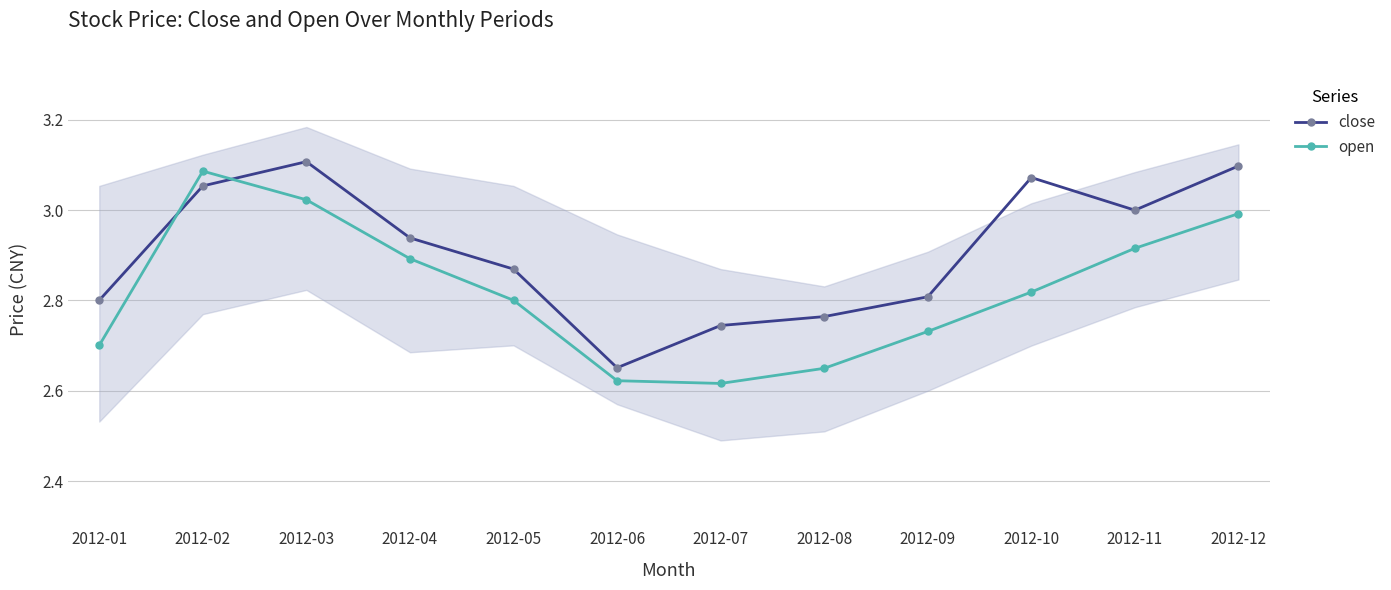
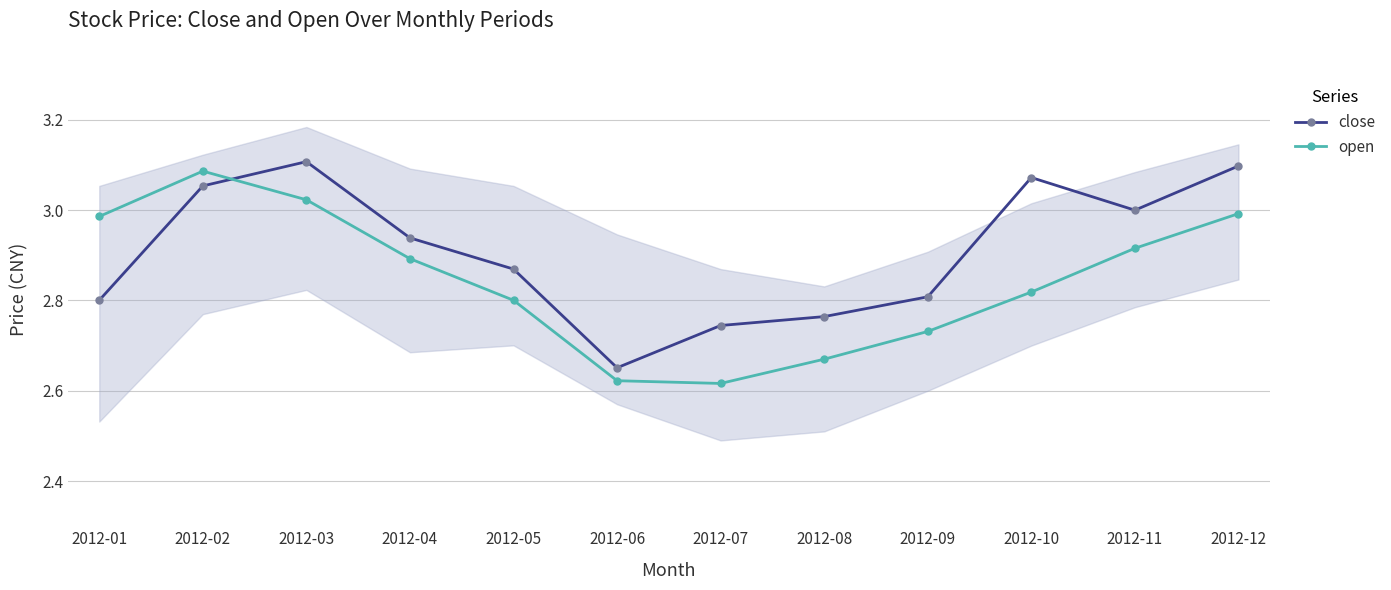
  {
    "close": {
      "2012-01": 2.80,
      "2012-02": 3.05,
      "2012-03": 3.11,
      "2012-04": 2.94,
      "2012-05": 2.87,
      "2012-06": 2.65,
      "2012-07": 2.74,
      "2012-08": 2.76,
      "2012-09": 2.81,
      "2012-10": 3.07,
      "2012-11": 3.00,
      "2012-12": 3.10
    },
    "open": {
-     "2012-01": 2.70,
+     "2012-01": 2.99,
      "2012-02": 3.09,
      "2012-03": 3.02,
      "2012-04": 2.89,
      "2012-05": 2.80,
      "2012-06": 2.62,
      "2012-07": 2.62,
-     "2012-08": 2.65,
+     "2012-08": 2.67,
      "2012-09": 2.73,
      "2012-10": 2.82,
      "2012-11": 2.92,
      "2012-12": 2.99
    }
  }
